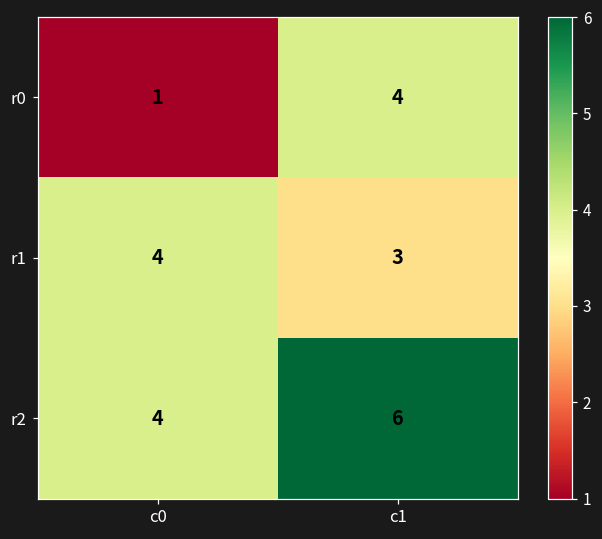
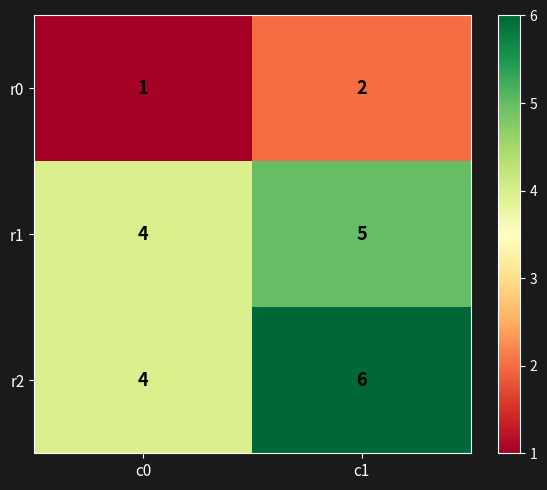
  {
    "r0": {
      "c0": 1,
-     "c1": 4
+     "c1": 2
    },
    "r1": {
      "c0": 4,
-     "c1": 3
+     "c1": 5
    },
    "r2": {
      "c0": 4,
      "c1": 6
    }
  }
